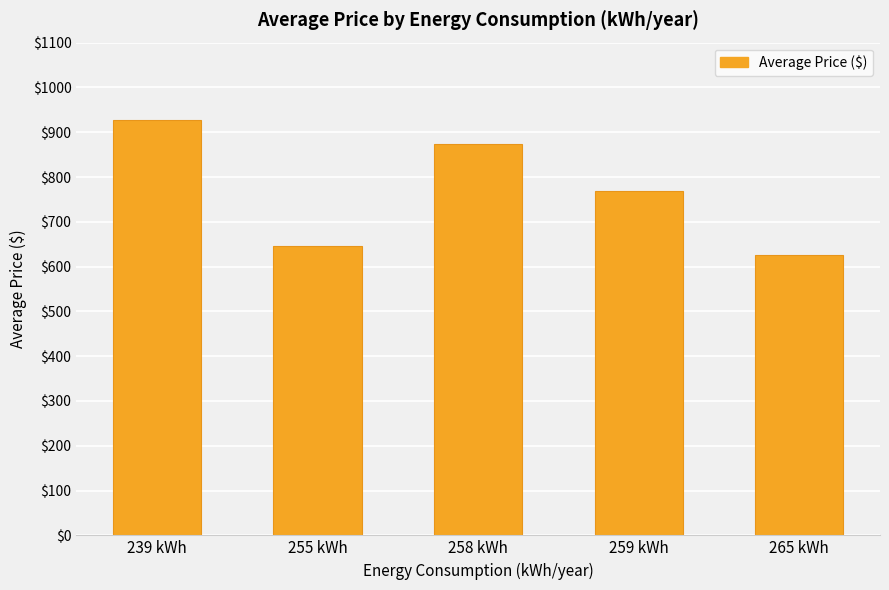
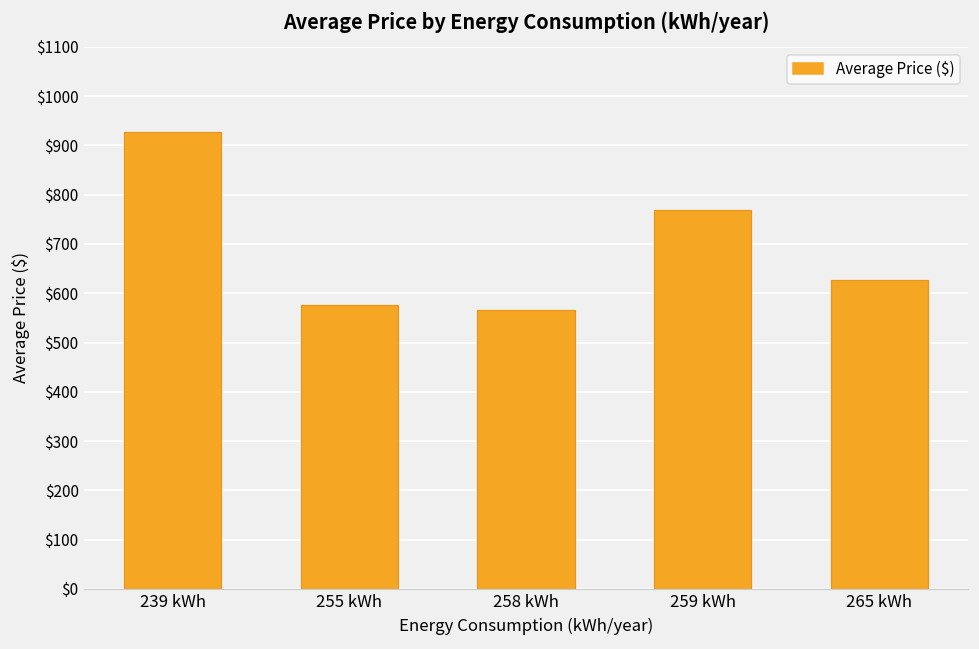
  {
    "239 kWh": "$930",
-   "255 kWh": "$650",
-   "258 kWh": "$870",
+   "255 kWh": "$580",
+   "258 kWh": "$570",
    "259 kWh": "$770",
    "265 kWh": "$630"
  }
